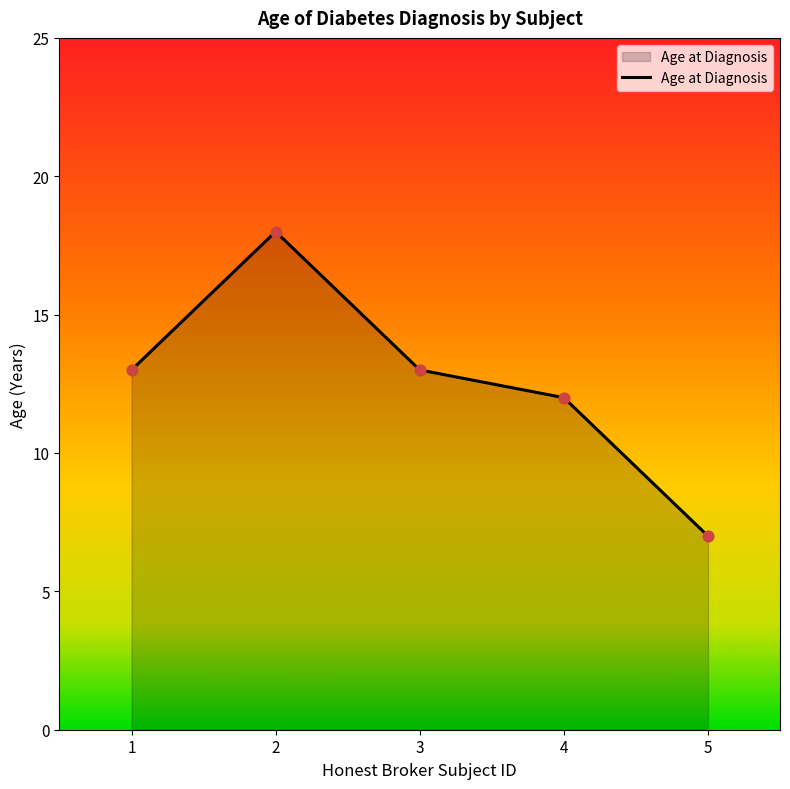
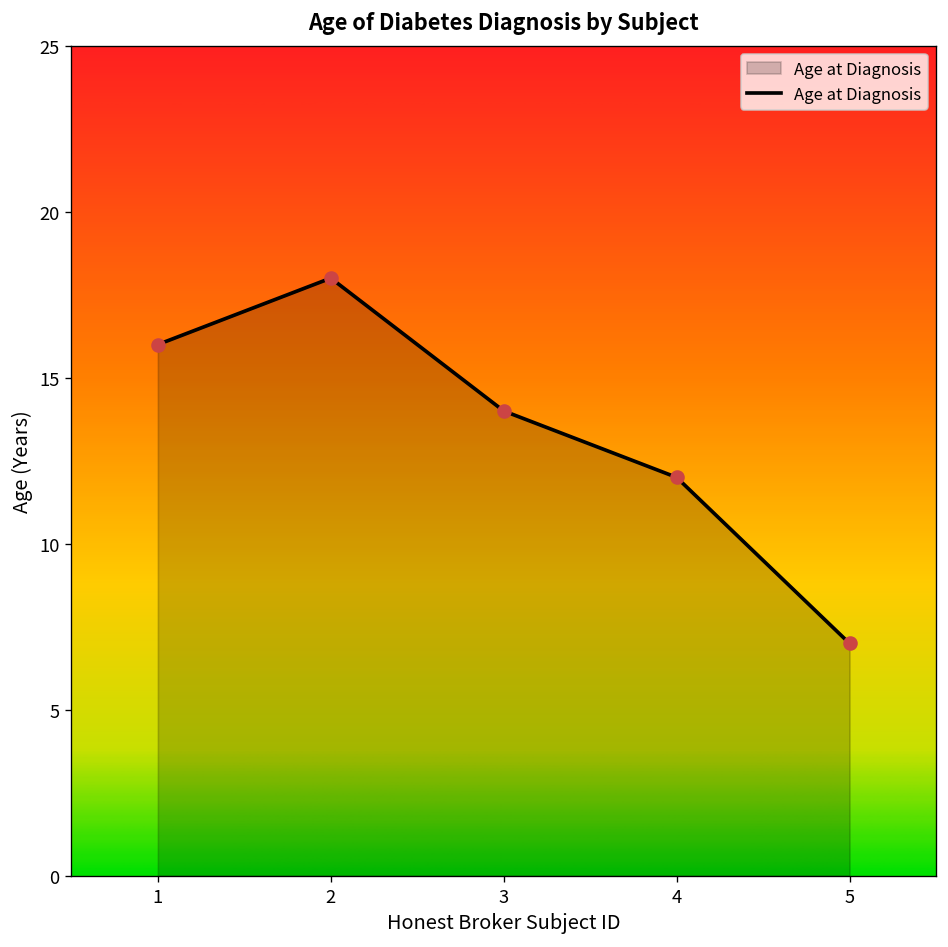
  {
-   "1": 13,
+   "1": 16,
    "2": 18,
-   "3": 13,
+   "3": 14,
    "4": 12,
    "5": 7
  }
